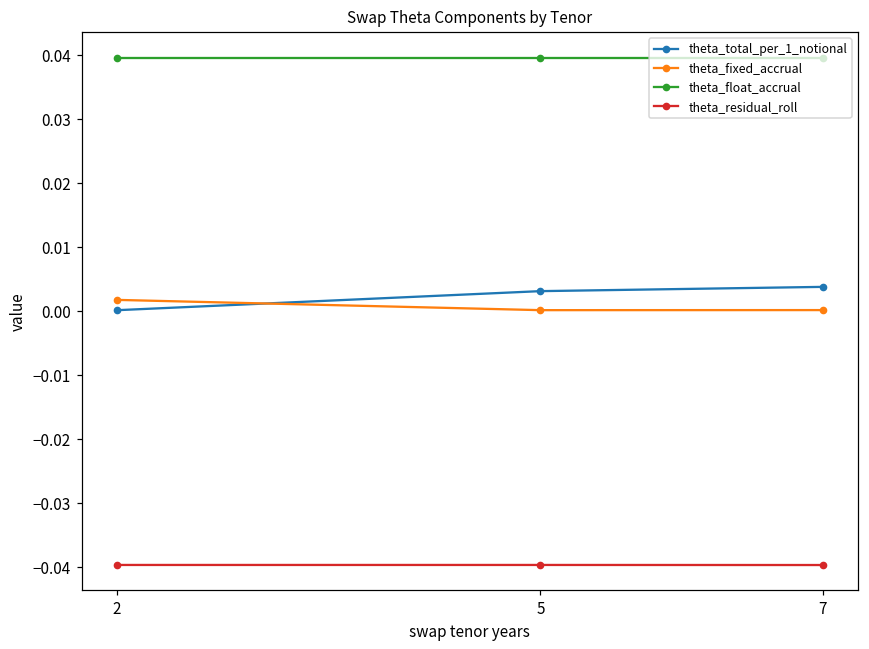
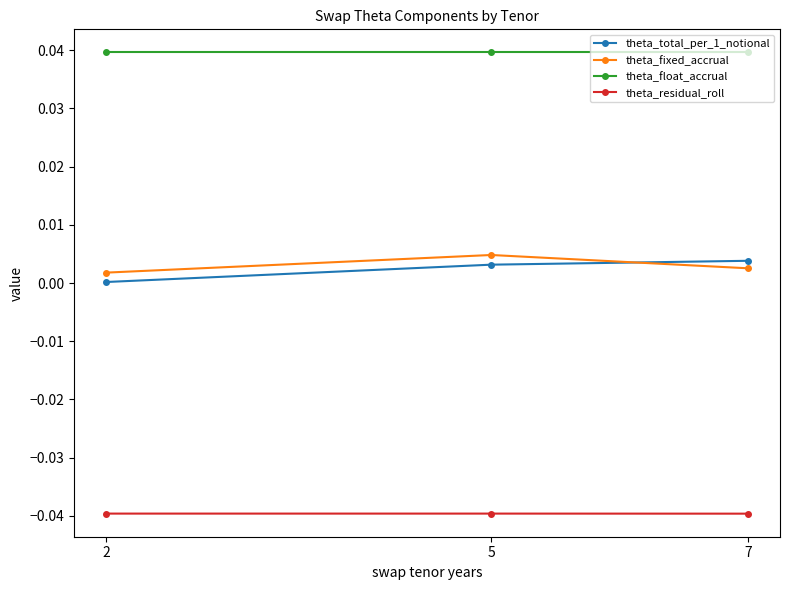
  {
    "theta_total_per_1_notional": {
      "2": 0.000,
      "5": 0.003,
      "7": 0.004
    },
    "theta_fixed_accrual": {
      "2": 0.002,
-     "5": 0.000,
-     "7": 0.000
+     "5": 0.005,
+     "7": 0.003
    },
    "theta_float_accrual": {
      "2": 0.040,
      "5": 0.040
    },
    "theta_residual_roll": {
      "2": -0.040,
      "5": -0.040,
      "7": -0.040
    }
  }
